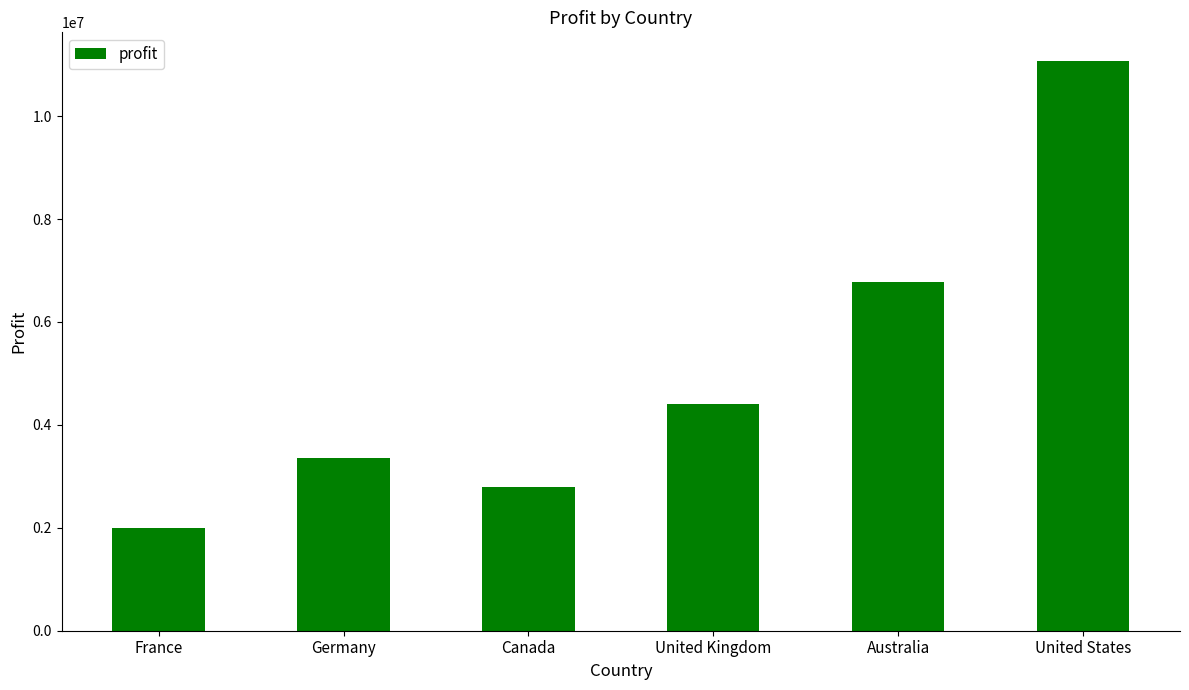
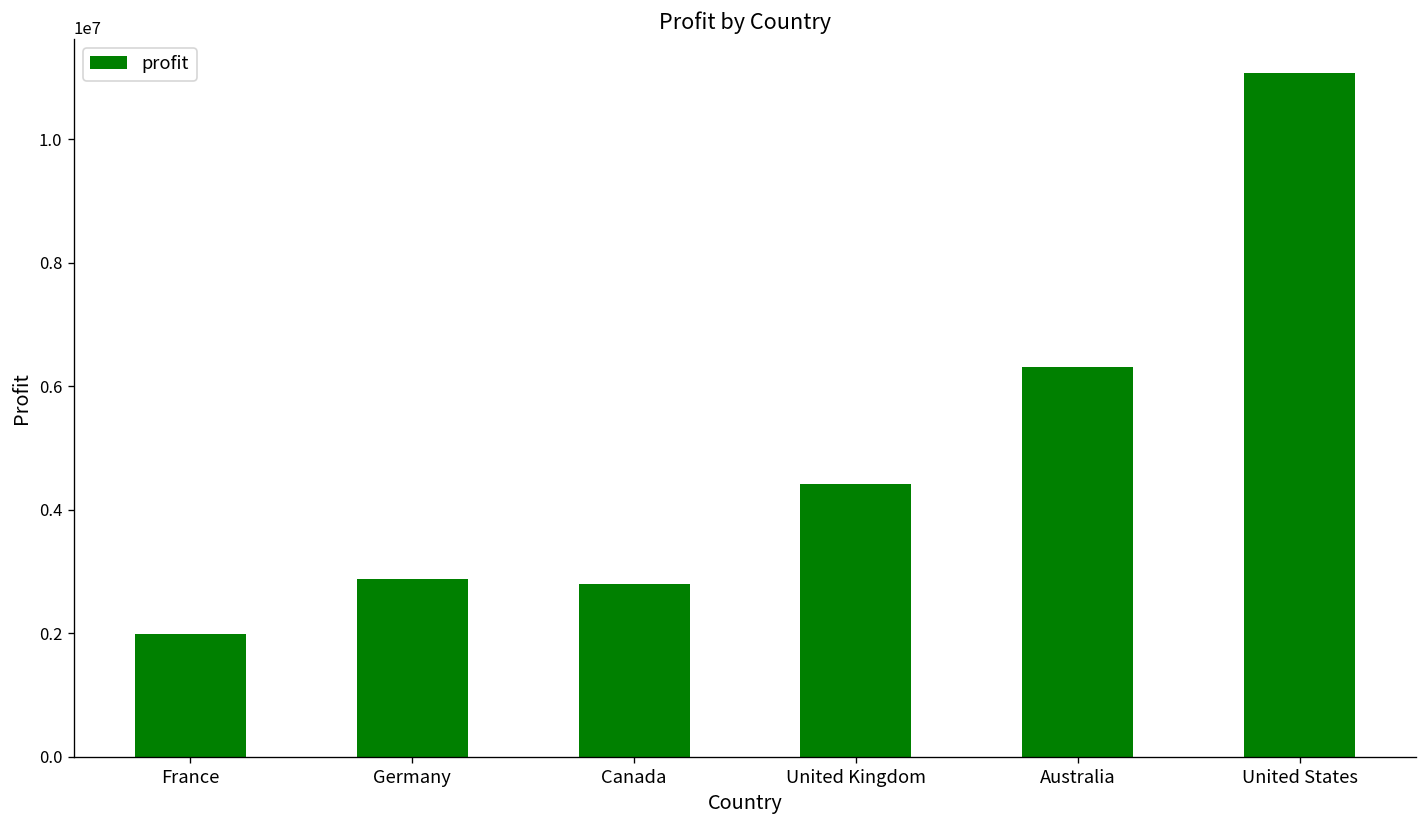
  {
    "France": 2000000,
-   "Germany": 3400000,
+   "Germany": 2900000,
    "Canada": 2800000,
    "United Kingdom": 4400000,
-   "Australia": 6800000,
+   "Australia": 6300000,
    "United States": 11100000
  }
